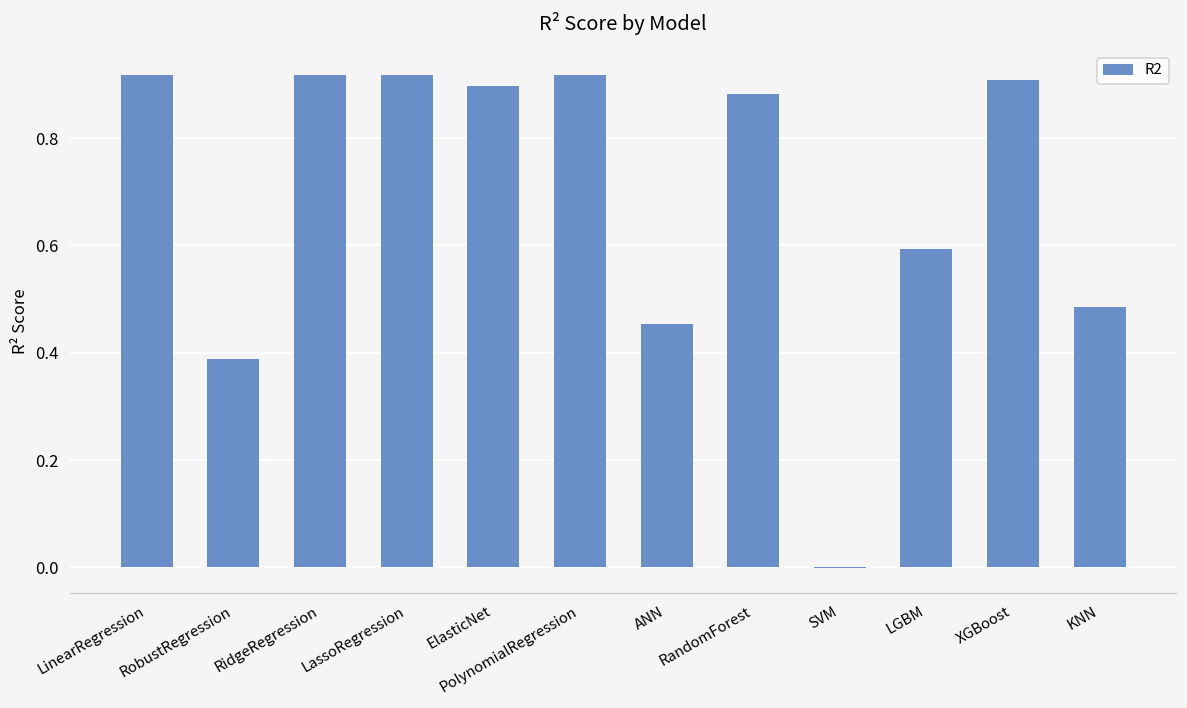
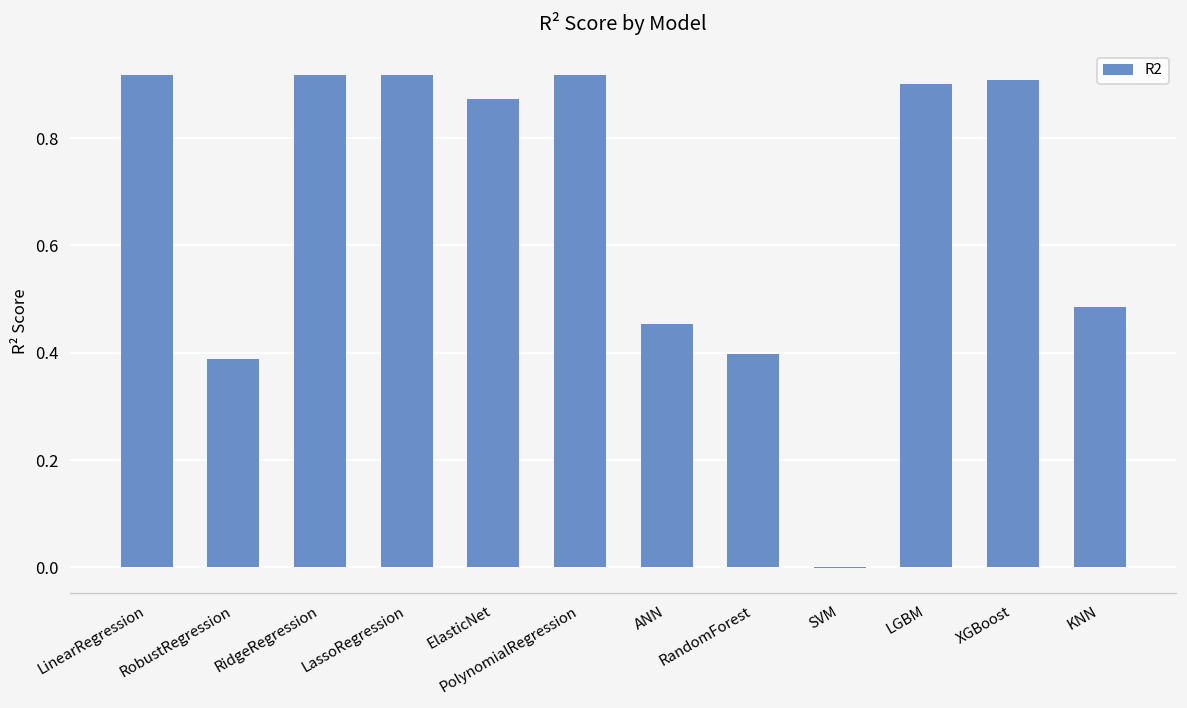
  {
    "LinearRegression": 0.92,
    "RobustRegression": 0.39,
    "RidgeRegression": 0.92,
    "LassoRegression": 0.92,
-   "ElasticNet": 0.90,
+   "ElasticNet": 0.87,
    "PolynomialRegression": 0.92,
    "ANN": 0.45,
-   "RandomForest": 0.88,
-   "LGBM": 0.59,
+   "RandomForest": 0.40,
+   "LGBM": 0.90,
    "XGBoost": 0.91,
    "KNN": 0.49
  }
